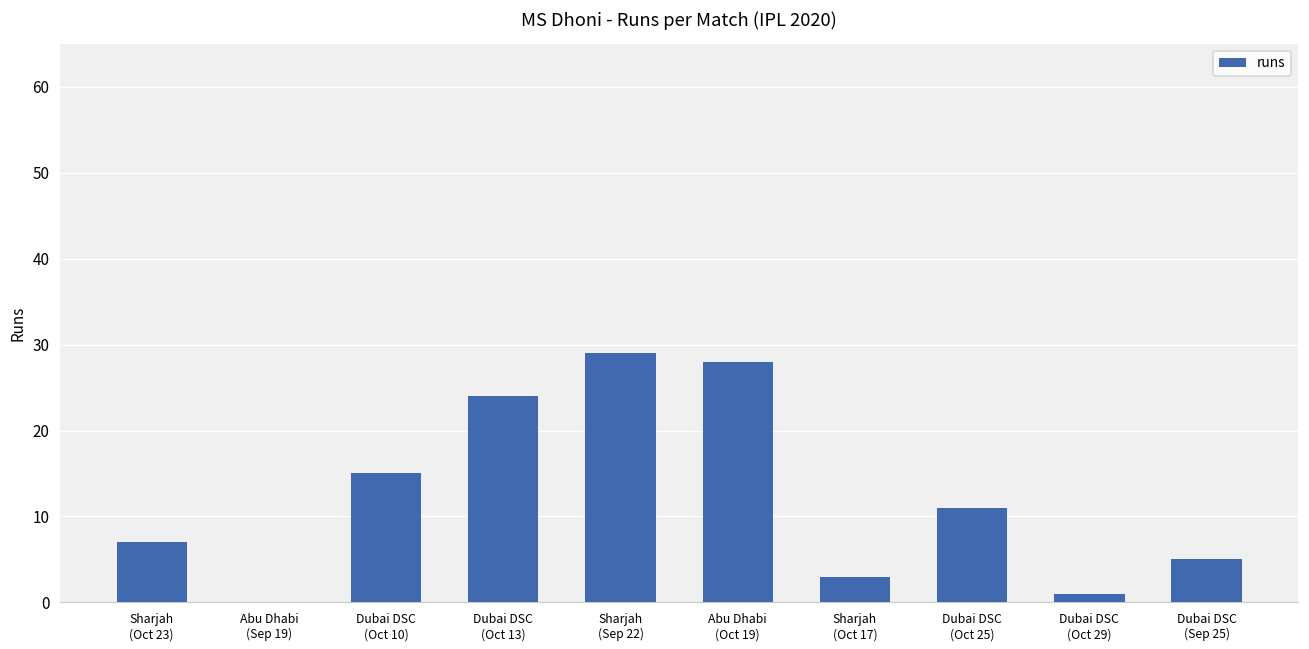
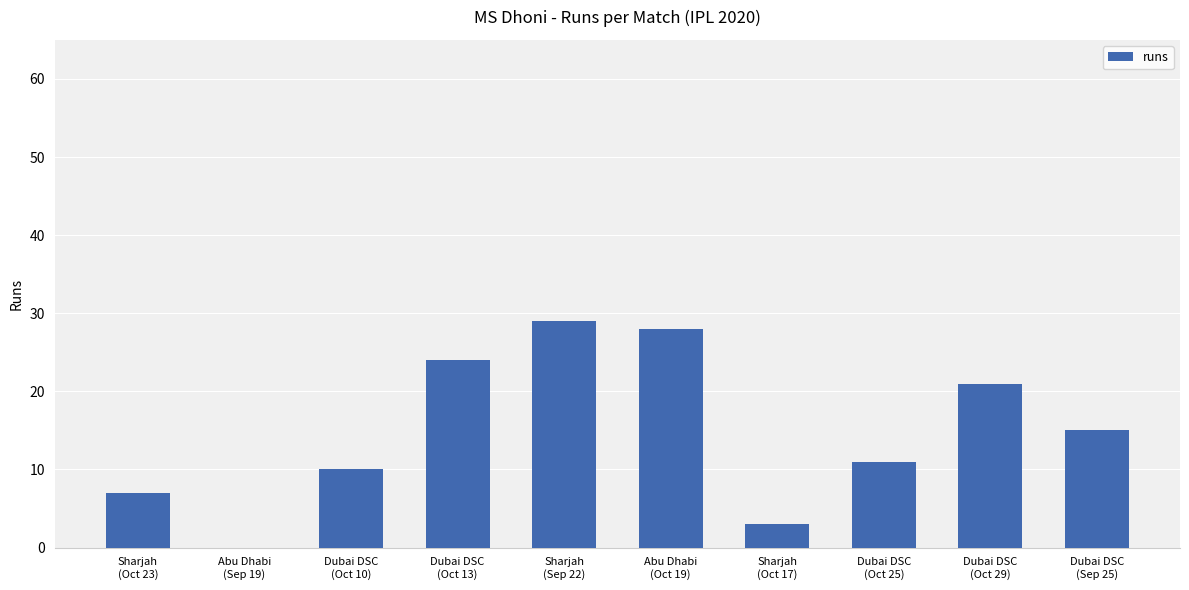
  {
    "Sharjah (Oct 23)": 7,
    "Abu Dhabi (Sep 19)": 0,
-   "Dubai DSC (Oct 10)": 15,
+   "Dubai DSC (Oct 10)": 10,
    "Dubai DSC (Oct 13)": 24,
    "Sharjah (Sep 22)": 29,
    "Abu Dhabi (Oct 19)": 28,
    "Sharjah (Oct 17)": 3,
    "Dubai DSC (Oct 25)": 11,
-   "Dubai DSC (Oct 29)": 1,
-   "Dubai DSC (Sep 25)": 5
+   "Dubai DSC (Oct 29)": 21,
+   "Dubai DSC (Sep 25)": 15
  }
